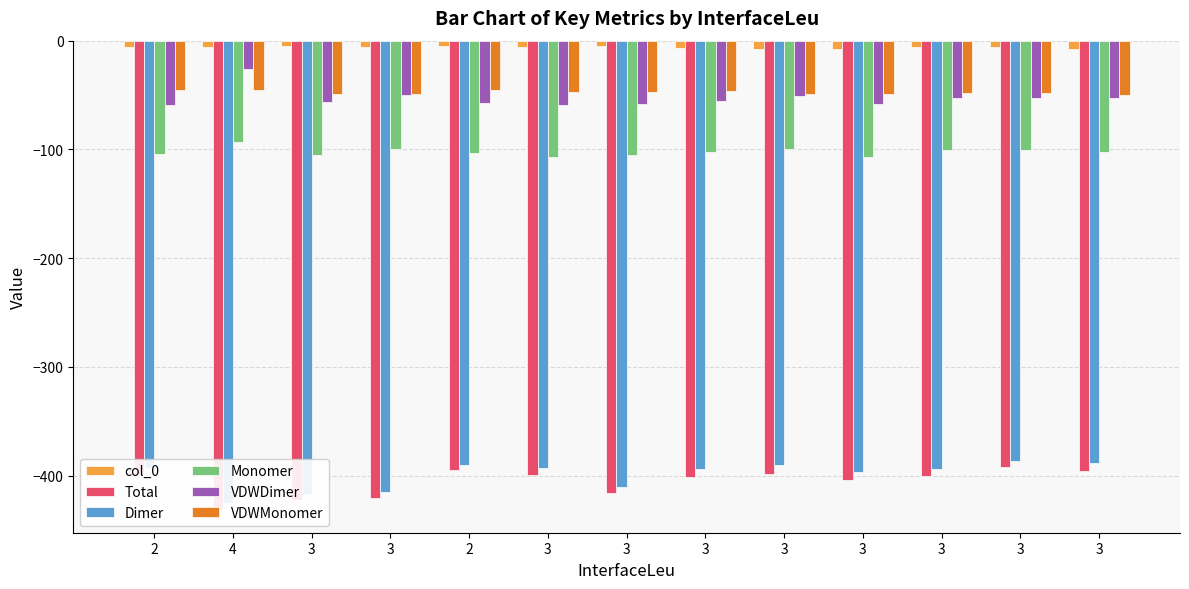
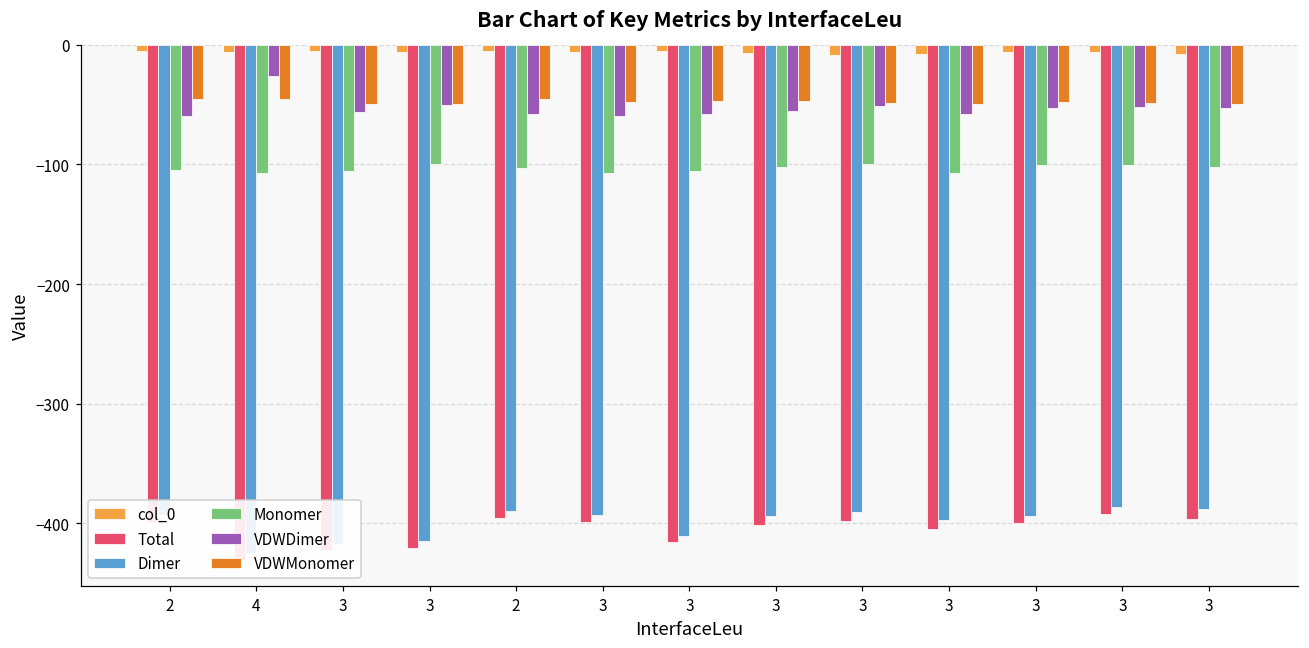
  {
    "Monomer": {
-     "4": -93
+     "4": -107
    },
    "VDWDimer": {
      "4": -26
    }
  }
